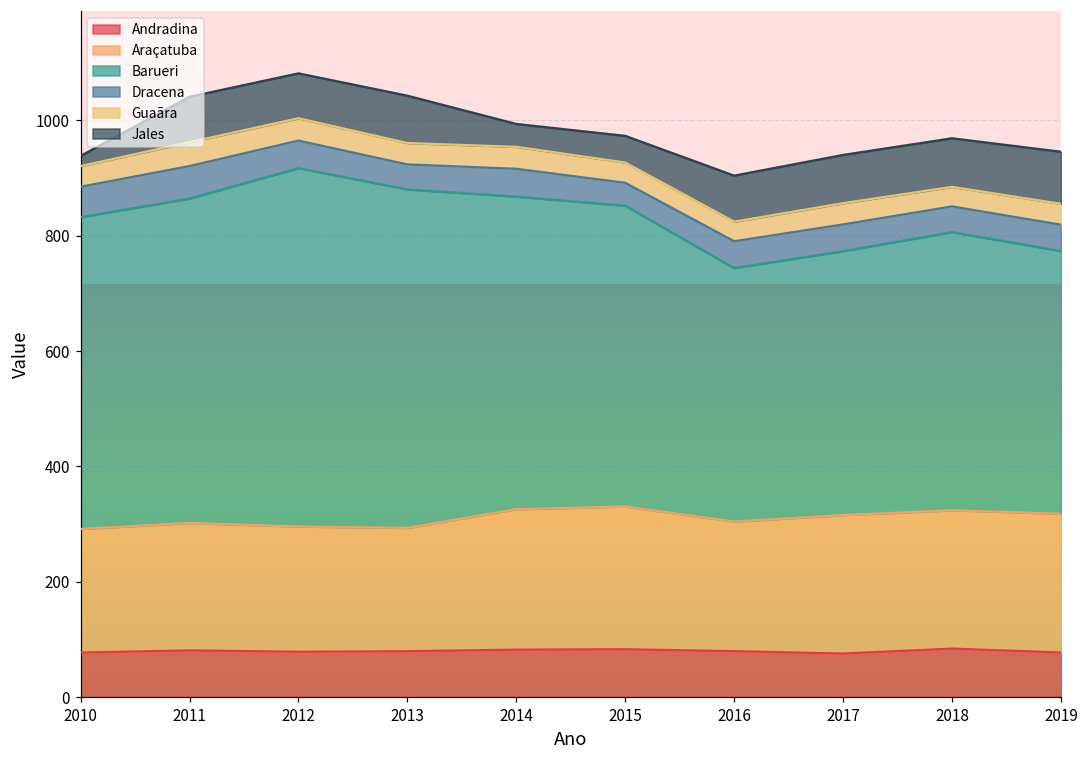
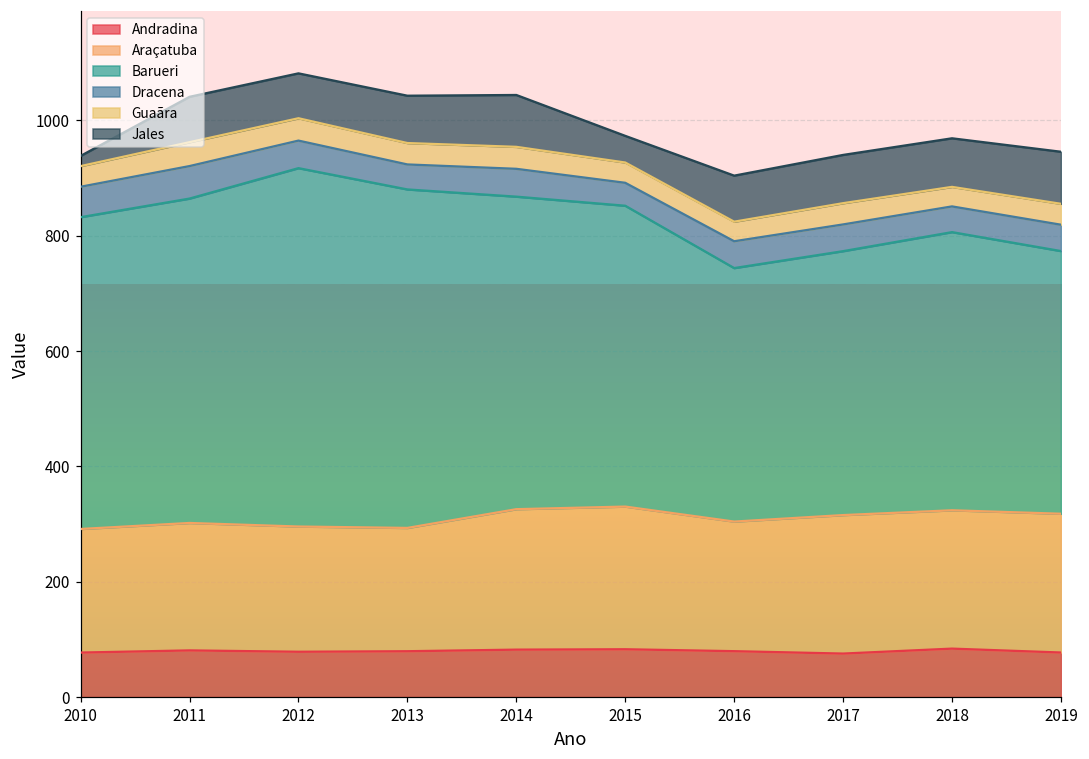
  {
    "Andradina": {
      "2010": 80,
      "2011": 80,
      "2012": 80,
      "2013": 80,
      "2014": 80,
      "2015": 80,
      "2016": 80,
      "2017": 80,
      "2018": 80,
      "2019": 80
    },
    "Jales": {
      "2010": 20,
      "2012": 80,
      "2013": 80,
-     "2014": 40,
+     "2014": 90,
      "2015": 50,
      "2016": 80,
      "2017": 80,
      "2018": 80,
      "2019": 90
    }
  }
